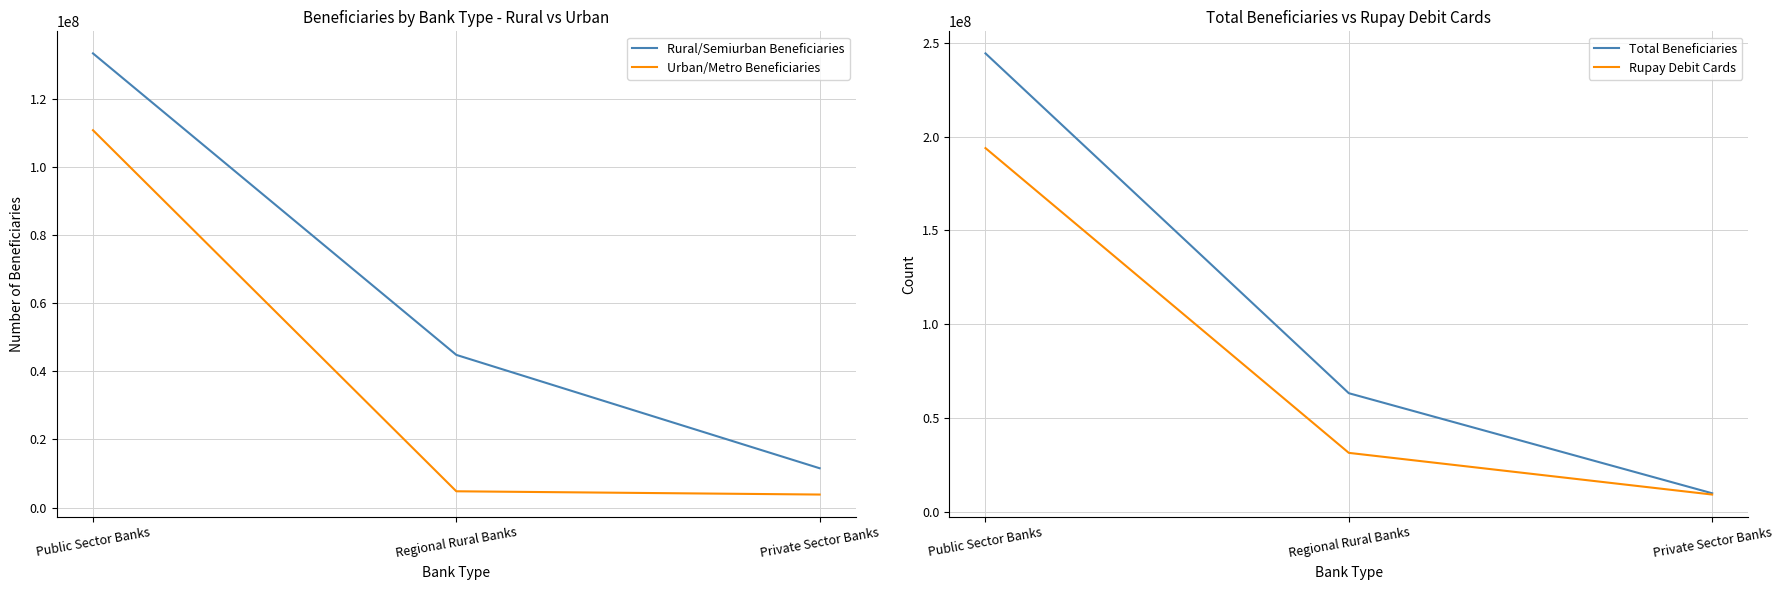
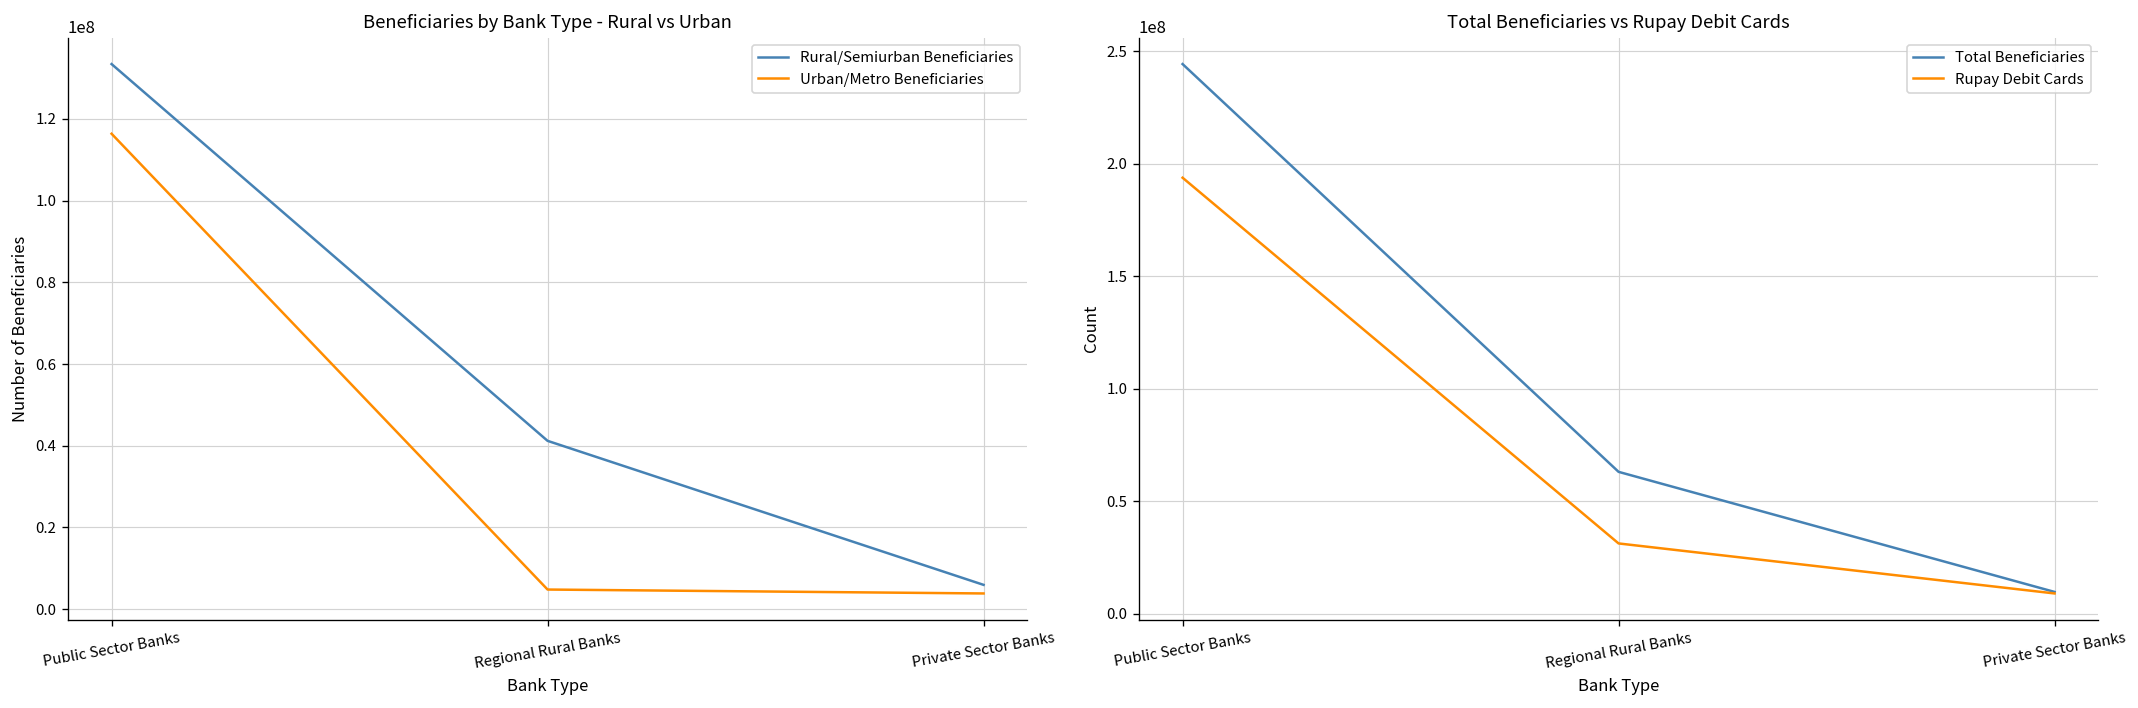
  {
    "Beneficiaries by Bank Type - Rural vs Urban": {
      "Rural/Semiurban Beneficiaries": {
        "Public Sector Banks": 133000000,
-       "Regional Rural Banks": 45000000,
-       "Private Sector Banks": 12000000
+       "Regional Rural Banks": 41000000,
+       "Private Sector Banks": 6000000
      },
      "Urban/Metro Beneficiaries": {
-       "Public Sector Banks": 111000000,
+       "Public Sector Banks": 116000000,
        "Regional Rural Banks": 5000000,
        "Private Sector Banks": 4000000
      }
    },
    "Total Beneficiaries vs Rupay Debit Cards": {
      "Total Beneficiaries": {
        "Public Sector Banks": 244000000,
        "Regional Rural Banks": 63000000
      },
      "Rupay Debit Cards": {
        "Public Sector Banks": 194000000,
        "Regional Rural Banks": 31000000
      }
    }
  }
